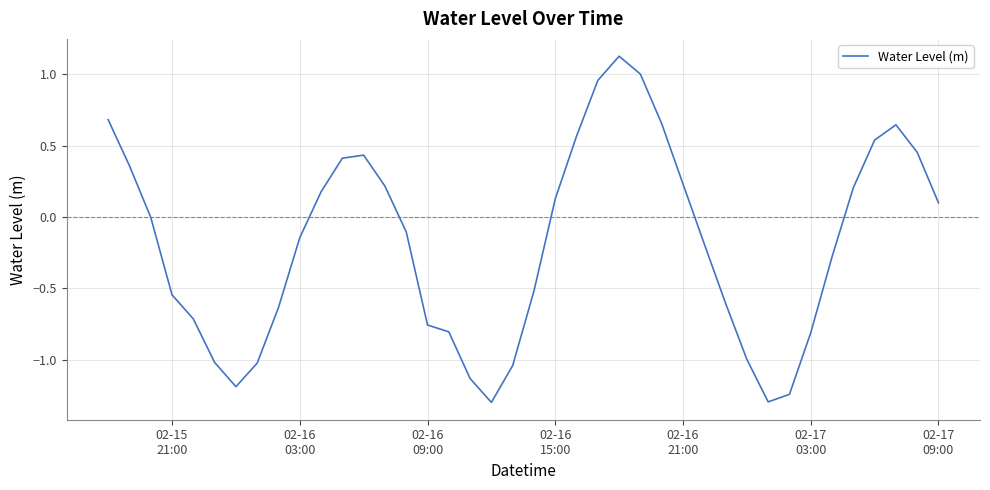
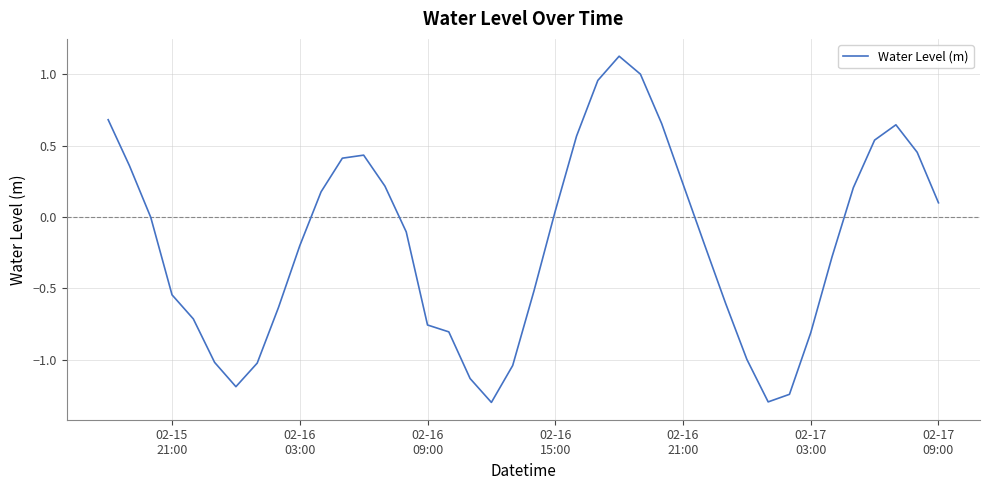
  {
    "02-15 21:00": -0.55,
-   "02-16 03:00": -0.15,
+   "02-16 03:00": -0.20,
    "02-16 09:00": -0.76,
-   "02-16 15:00": 0.13,
+   "02-16 15:00": 0.04,
    "02-16 21:00": 0.23,
    "02-17 03:00": -0.81,
    "02-17 09:00": 0.10
  }
